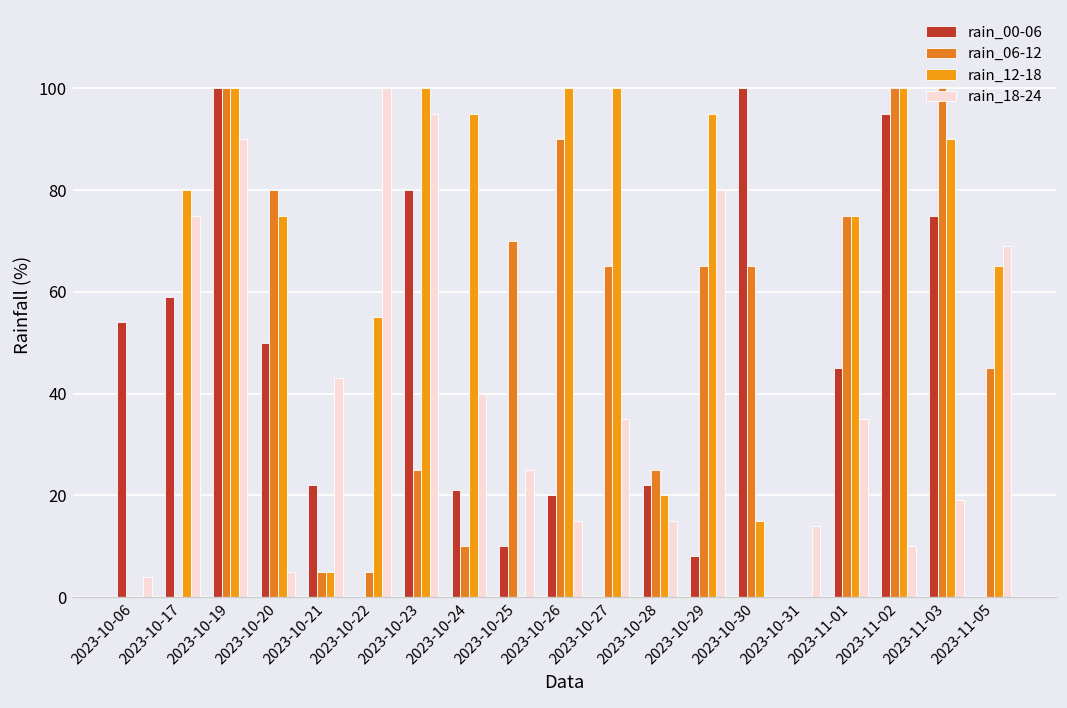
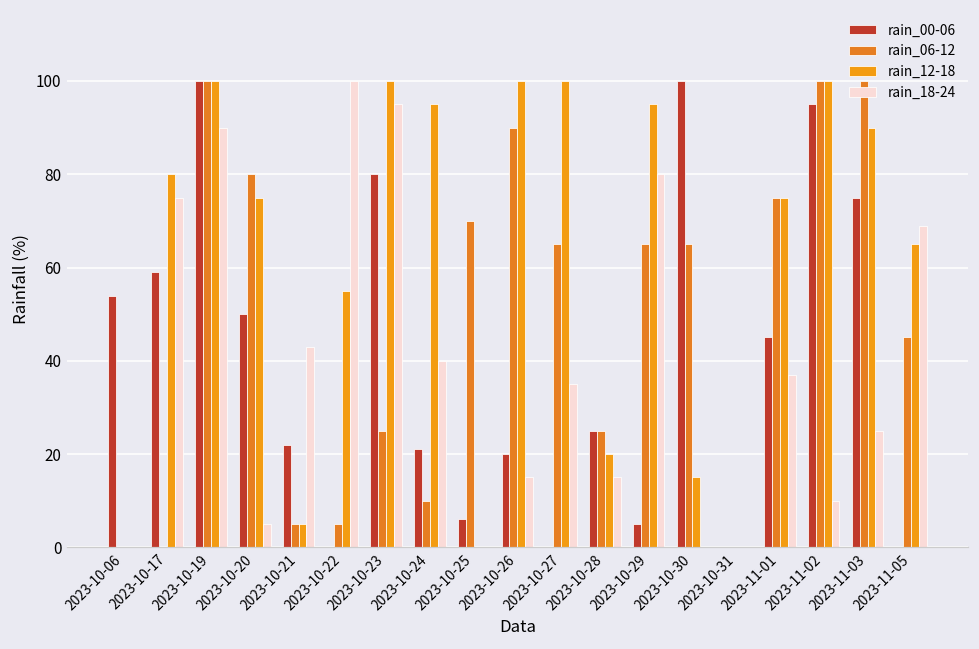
  {
    "rain_00-06": {
      "2023-10-06": 54,
      "2023-10-17": 59,
      "2023-10-19": 100,
      "2023-10-20": 50,
      "2023-10-21": 22,
      "2023-10-22": 0,
      "2023-10-23": 80,
      "2023-10-24": 21,
-     "2023-10-25": 10,
+     "2023-10-25": 6,
      "2023-10-26": 20,
      "2023-10-27": 0,
-     "2023-10-28": 22,
-     "2023-10-29": 8,
+     "2023-10-28": 25,
+     "2023-10-29": 5,
      "2023-10-30": 100,
      "2023-10-31": 0,
      "2023-11-01": 45,
      "2023-11-02": 95,
      "2023-11-03": 75,
      "2023-11-05": 0
    },
    "rain_18-24": {
-     "2023-10-06": 4,
+     "2023-10-06": 0,
      "2023-10-17": 75,
      "2023-10-19": 90,
      "2023-10-20": 5,
      "2023-10-21": 43,
      "2023-10-22": 100,
      "2023-10-23": 95,
      "2023-10-24": 40,
-     "2023-10-25": 25,
+     "2023-10-25": 0,
      "2023-10-26": 15,
      "2023-10-27": 35,
      "2023-10-28": 15,
      "2023-10-29": 80,
      "2023-10-30": 0,
-     "2023-10-31": 14,
-     "2023-11-01": 35,
+     "2023-10-31": 0,
+     "2023-11-01": 37,
      "2023-11-02": 10,
-     "2023-11-03": 19,
+     "2023-11-03": 25,
      "2023-11-05": 69
    }
  }
